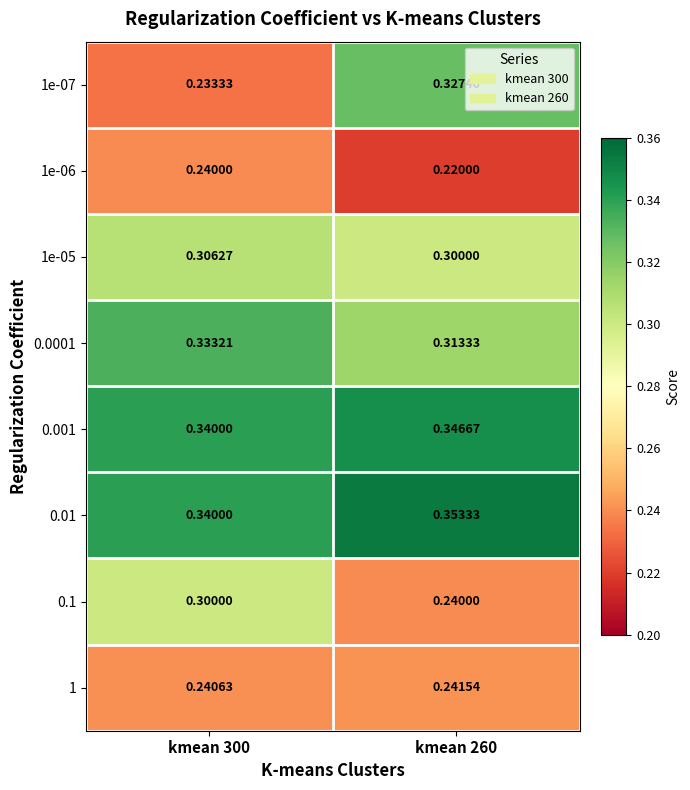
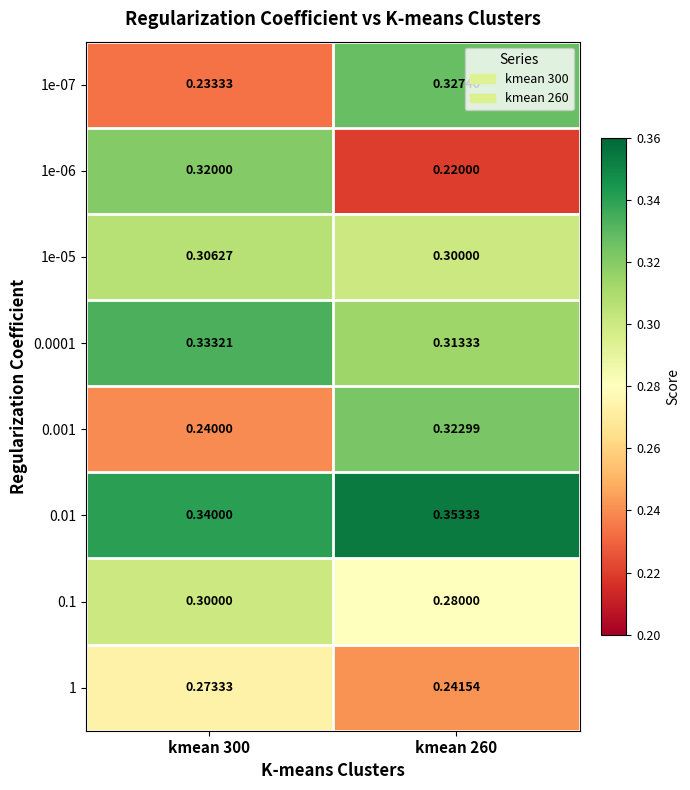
  {
    "1e-07": {
      "kmean 300": 0.23333
    },
    "1e-06": {
-     "kmean 300": 0.24000,
+     "kmean 300": 0.32000,
      "kmean 260": 0.22000
    },
    "1e-05": {
      "kmean 300": 0.30627,
      "kmean 260": 0.30000
    },
    "0.0001": {
      "kmean 300": 0.33321,
      "kmean 260": 0.31333
    },
    "0.001": {
-     "kmean 300": 0.34000,
-     "kmean 260": 0.34667
+     "kmean 300": 0.24000,
+     "kmean 260": 0.32299
    },
    "0.01": {
      "kmean 300": 0.34000,
      "kmean 260": 0.35333
    },
    "0.1": {
      "kmean 300": 0.30000,
-     "kmean 260": 0.24000
+     "kmean 260": 0.28000
    },
    "1": {
-     "kmean 300": 0.24063,
+     "kmean 300": 0.27333,
      "kmean 260": 0.24154
    }
  }
